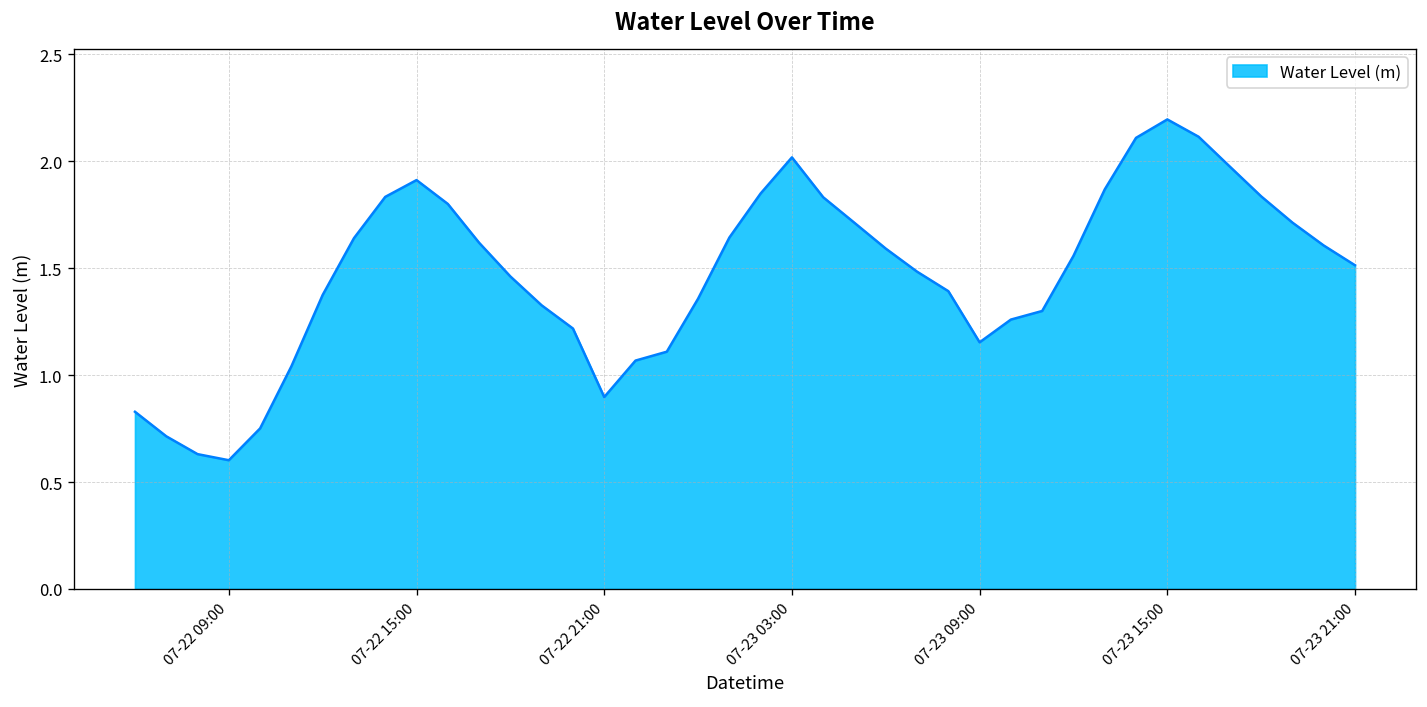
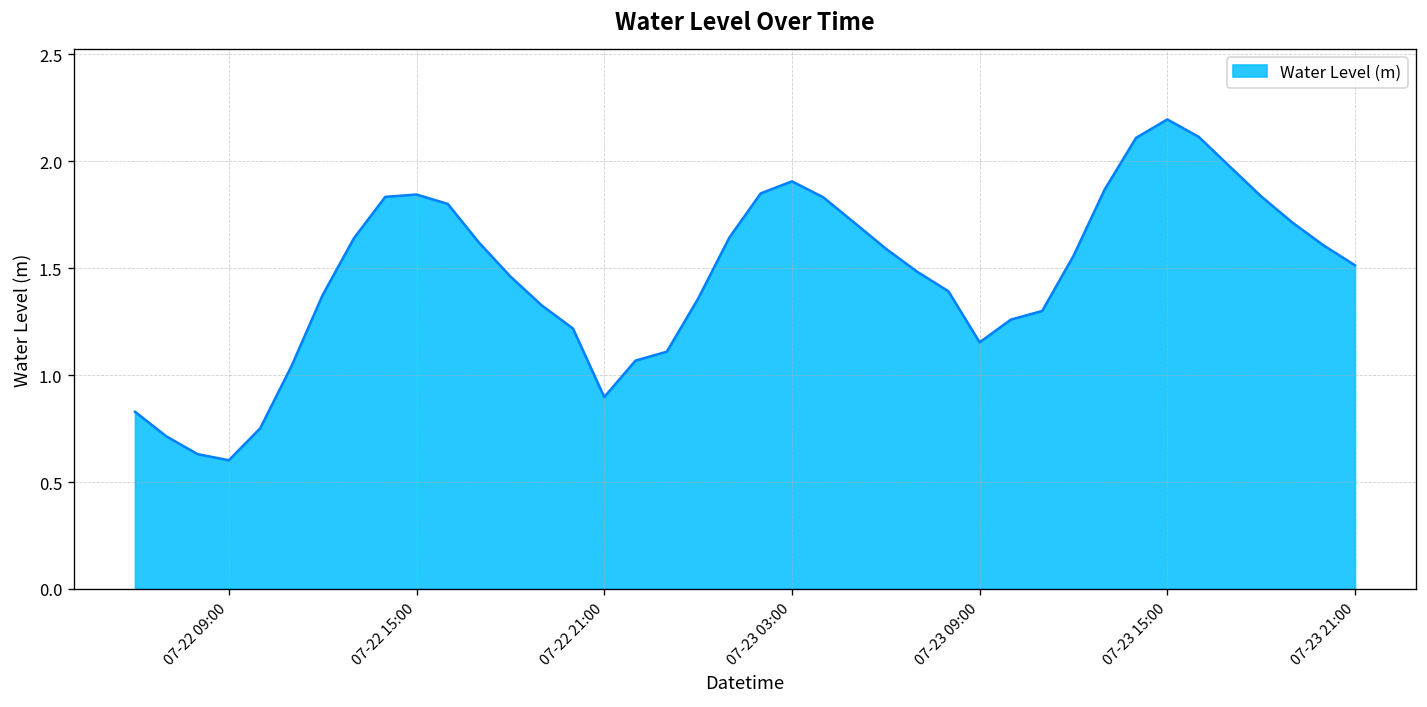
  {
    "07-22 09:00": 0.60,
-   "07-22 15:00": 1.91,
+   "07-22 15:00": 1.84,
    "07-22 21:00": 0.90,
-   "07-23 03:00": 2.02,
+   "07-23 03:00": 1.91,
    "07-23 09:00": 1.15,
    "07-23 15:00": 2.20,
    "07-23 21:00": 1.51
  }
